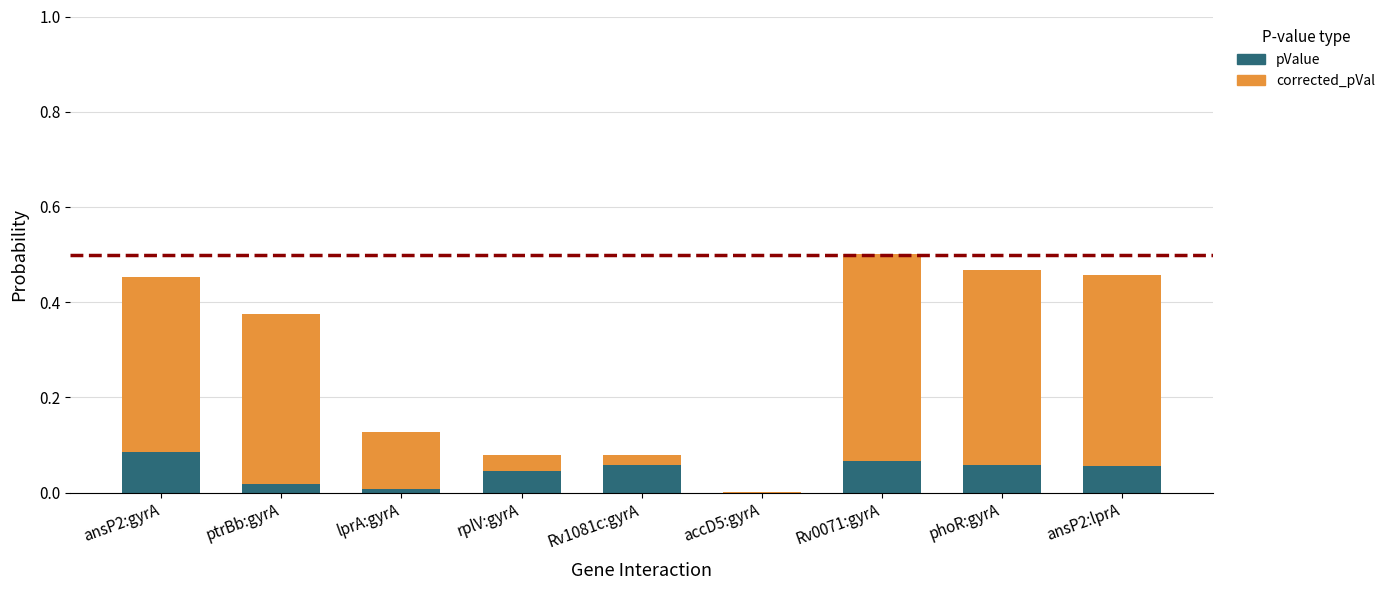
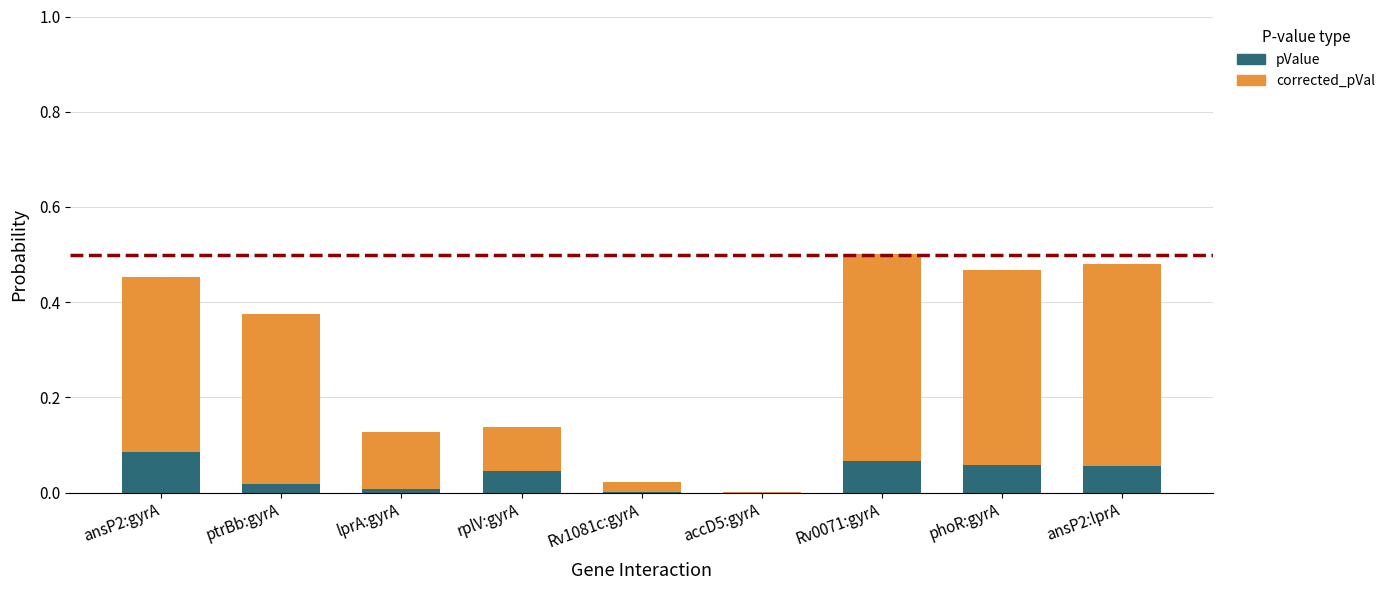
  {
    "pValue": {
      "ansP2:gyrA": 0.08,
      "ptrBb:gyrA": 0.02,
      "lprA:gyrA": 0.01,
      "rplV:gyrA": 0.05,
-     "Rv1081c:gyrA": 0.06,
+     "Rv1081c:gyrA": 0.00,
      "Rv0071:gyrA": 0.07,
      "phoR:gyrA": 0.06,
      "ansP2:lprA": 0.06
    },
    "corrected_pVal": {
      "ansP2:gyrA": 0.37,
      "ptrBb:gyrA": 0.36,
      "lprA:gyrA": 0.12,
-     "rplV:gyrA": 0.03,
+     "rplV:gyrA": 0.09,
      "Rv1081c:gyrA": 0.02,
      "Rv0071:gyrA": 0.44,
      "phoR:gyrA": 0.41,
-     "ansP2:lprA": 0.40
+     "ansP2:lprA": 0.42
    }
  }
